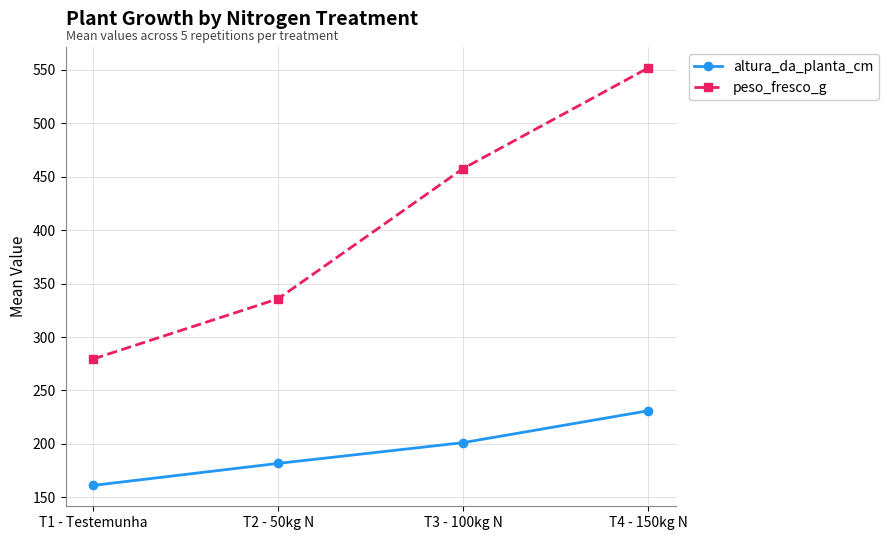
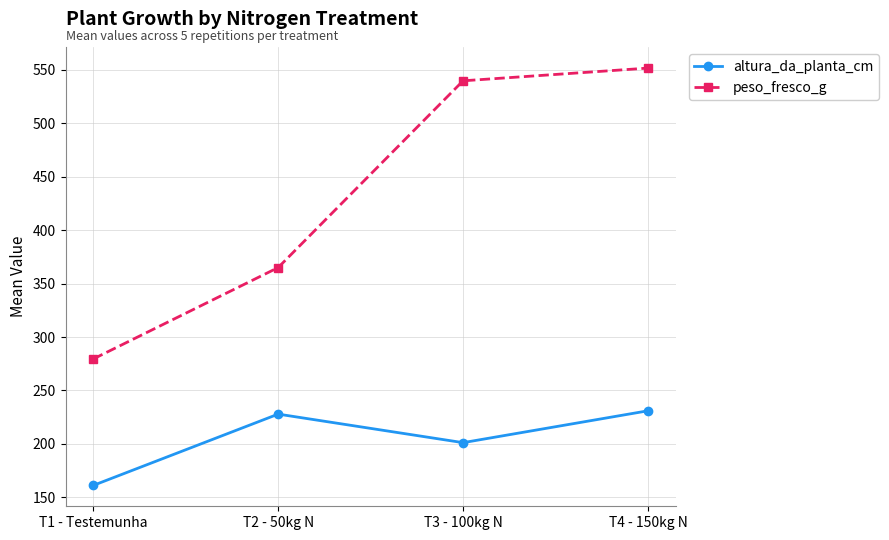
  {
    "altura_da_planta_cm": {
      "T1 - Testemunha": 161,
-     "T2 - 50kg N": 182,
+     "T2 - 50kg N": 228,
      "T3 - 100kg N": 201,
      "T4 - 150kg N": 231
    },
    "peso_fresco_g": {
      "T1 - Testemunha": 280,
-     "T2 - 50kg N": 336,
-     "T3 - 100kg N": 458,
+     "T2 - 50kg N": 365,
+     "T3 - 100kg N": 540,
      "T4 - 150kg N": 552
    }
  }
